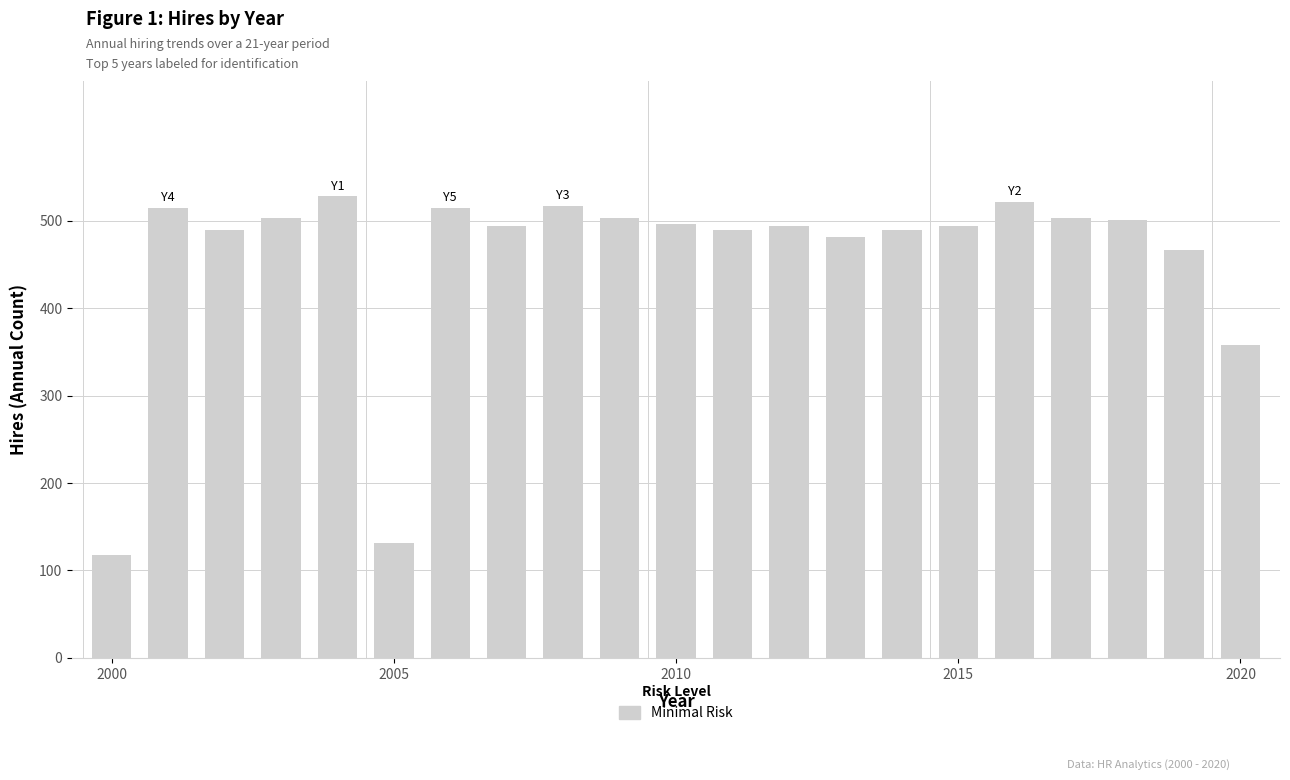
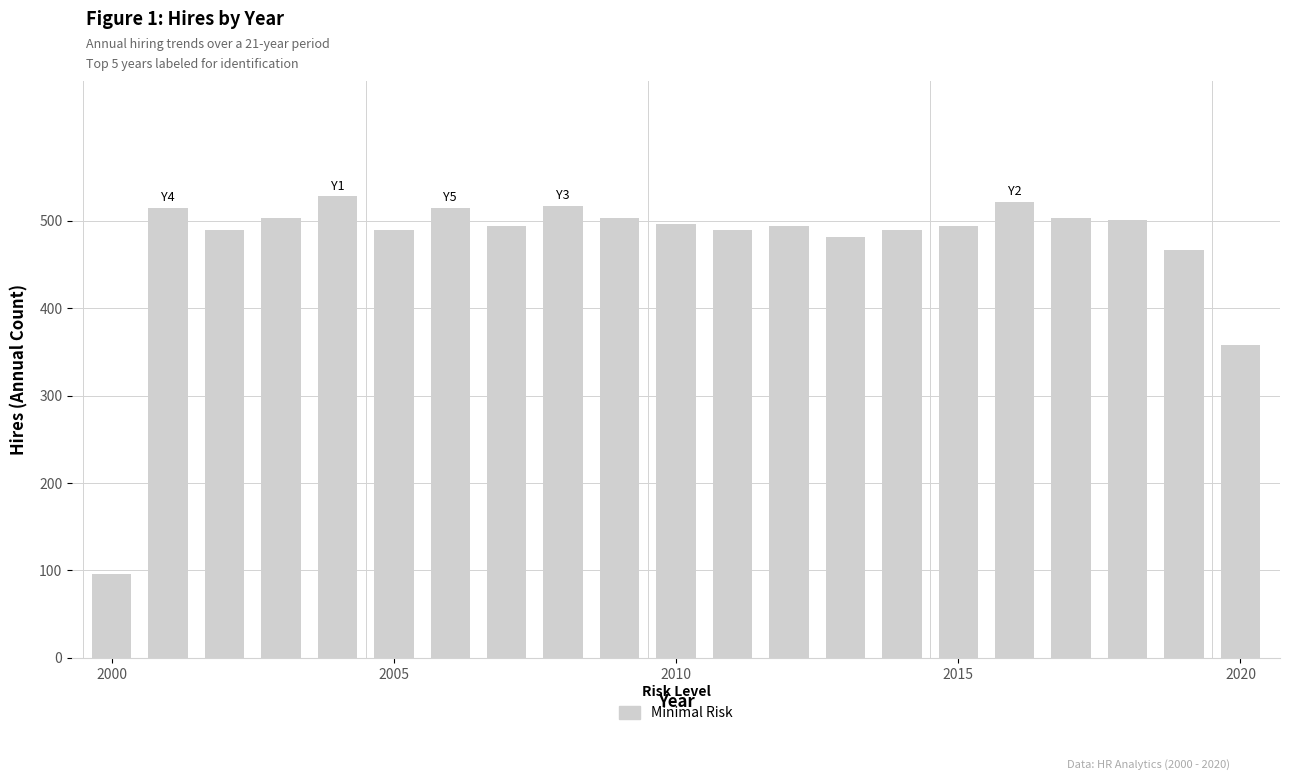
  {
-   "2000": 120,
-   "2005": 130,
+   "2000": 100,
+   "2005": 490,
    "2010": 500,
    "2015": 490,
    "2020": 360
  }
